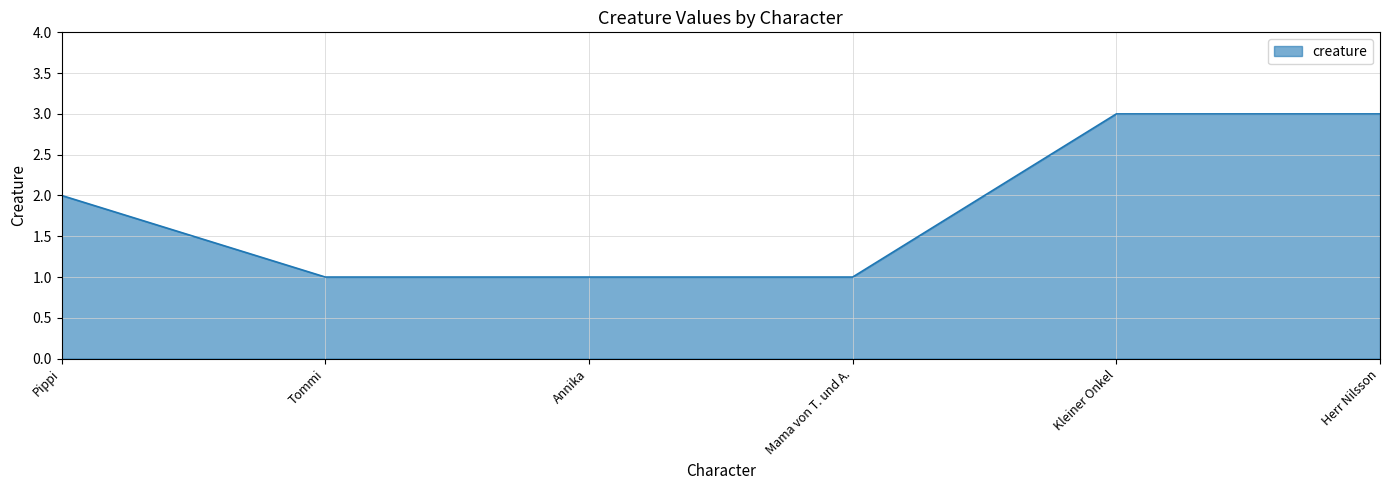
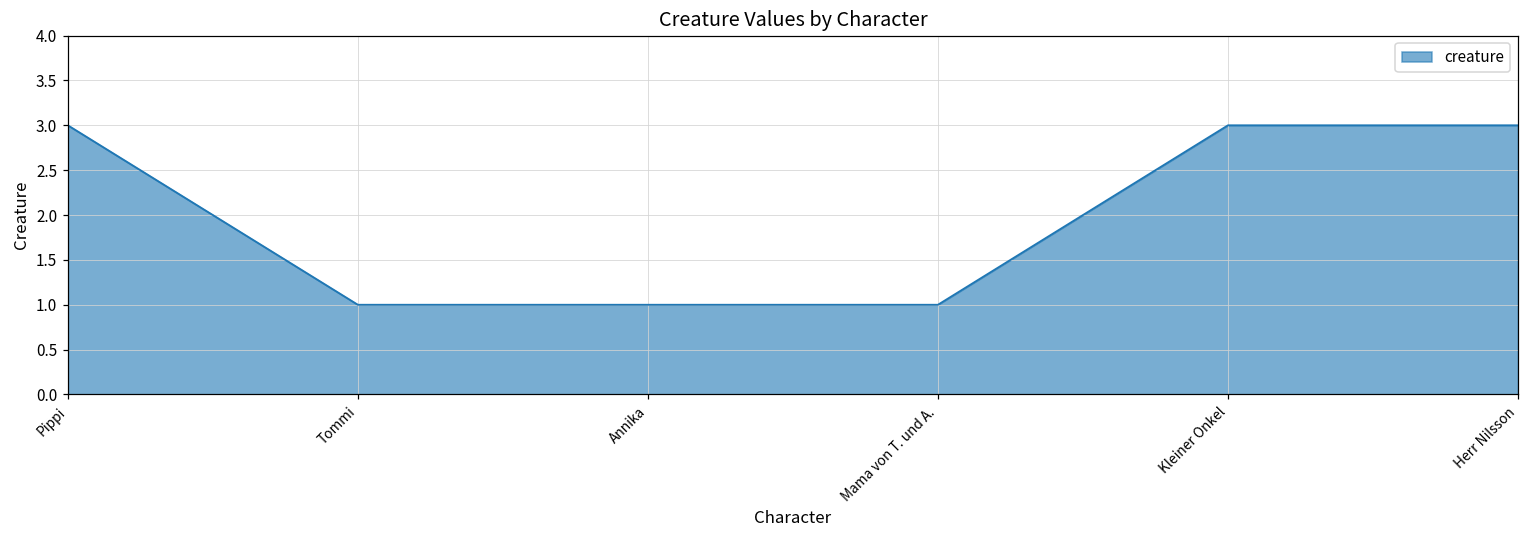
  {
-   "Pippi": 2,
+   "Pippi": 3,
    "Tommi": 1,
    "Annika": 1,
    "Mama von T. und A.": 1,
    "Kleiner Onkel": 3,
    "Herr Nilsson": 3
  }
